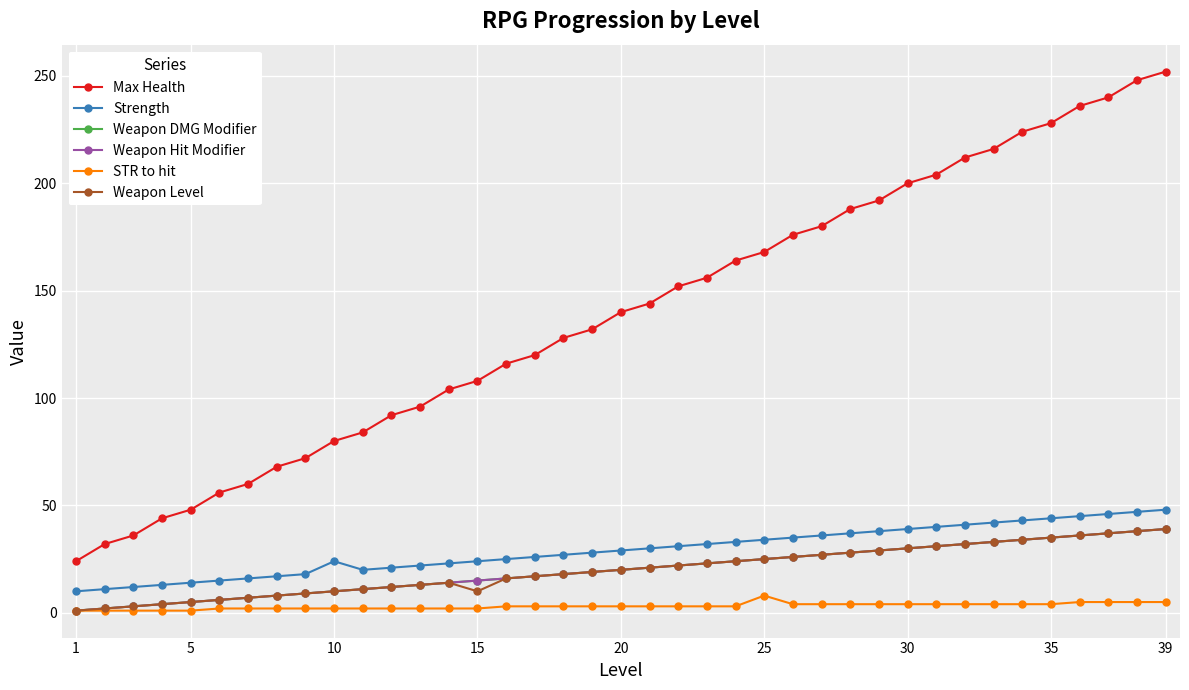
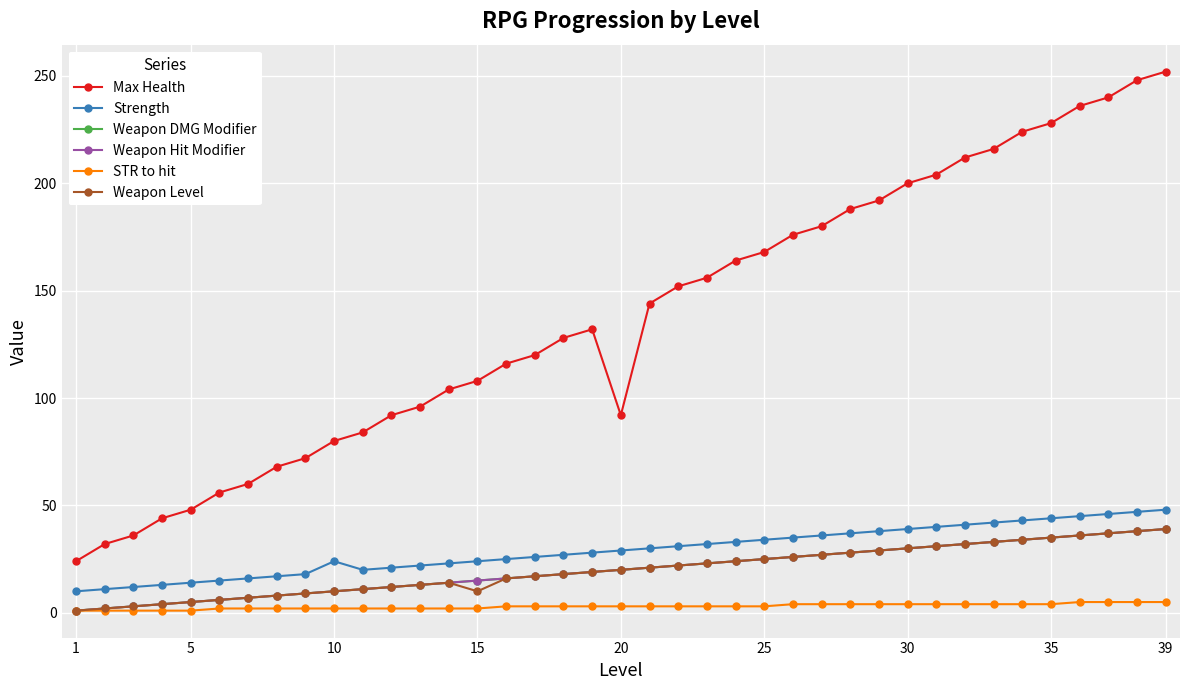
  {
    "Max Health": {
      "1": 24,
      "5": 48,
      "10": 80,
      "15": 108,
-     "20": 140,
+     "20": 92,
      "25": 168,
      "30": 200,
      "35": 228,
      "39": 252
    },
    "Strength": {
      "1": 10,
      "5": 14,
      "10": 24,
      "15": 24,
      "20": 29,
      "25": 34,
      "30": 39,
      "35": 44,
      "39": 48
    },
    "Weapon Hit Modifier": {
      "15": 15
    },
    "STR to hit": {
      "5": 1,
      "10": 2,
      "15": 2,
      "20": 3,
-     "25": 8,
+     "25": 3,
      "30": 4,
      "35": 4,
      "39": 5
    },
    "Weapon Level": {
      "15": 10
    }
  }
